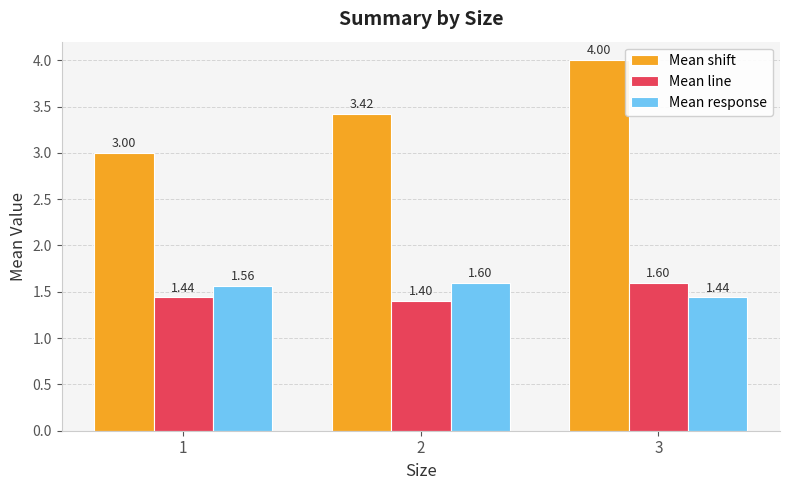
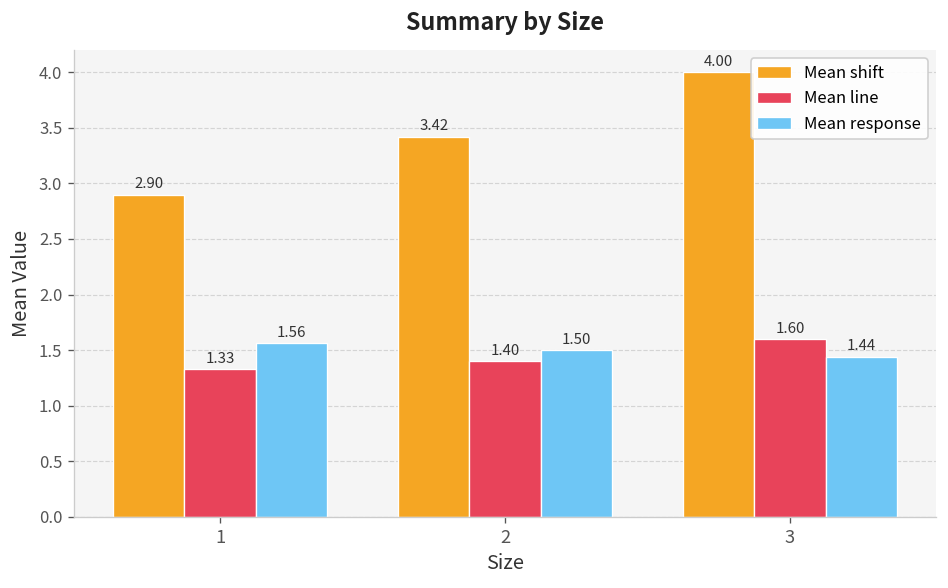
  {
    "Mean shift": {
-     "1": 3.00,
+     "1": 2.90,
      "2": 3.42,
      "3": 4.00
    },
    "Mean line": {
-     "1": 1.44,
+     "1": 1.33,
      "2": 1.40,
      "3": 1.60
    },
    "Mean response": {
      "1": 1.56,
-     "2": 1.60,
+     "2": 1.50,
      "3": 1.44
    }
  }
